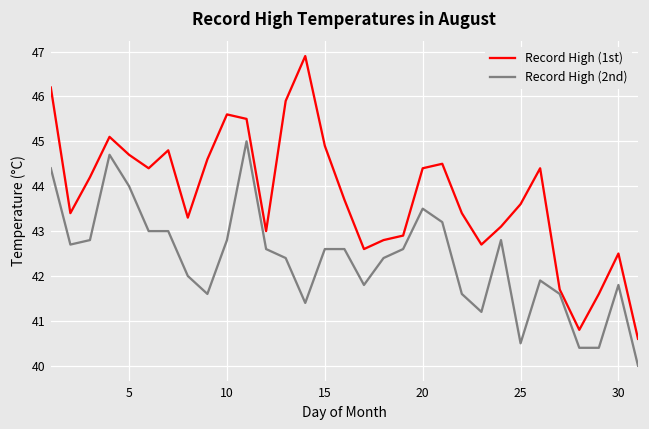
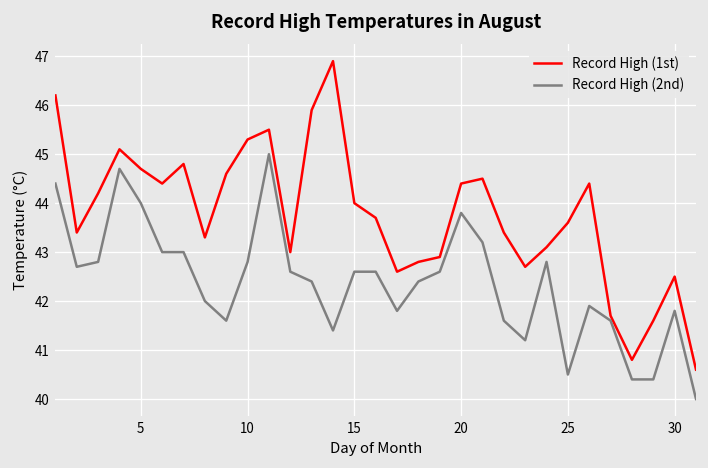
  {
    "Record High (1st)": {
      "5": 44.7,
-     "10": 45.6,
-     "15": 44.9,
+     "10": 45.3,
+     "15": 44.0,
      "20": 44.4,
      "25": 43.6,
      "30": 42.5
    },
    "Record High (2nd)": {
      "5": 44.0,
      "10": 42.8,
      "15": 42.6,
-     "20": 43.5,
+     "20": 43.8,
      "25": 40.5,
      "30": 41.8
    }
  }
